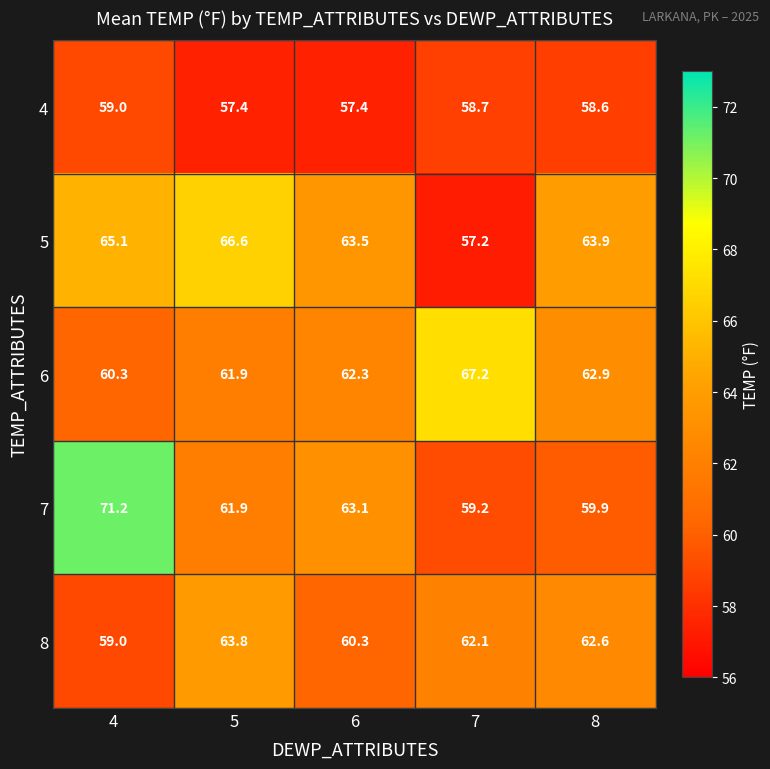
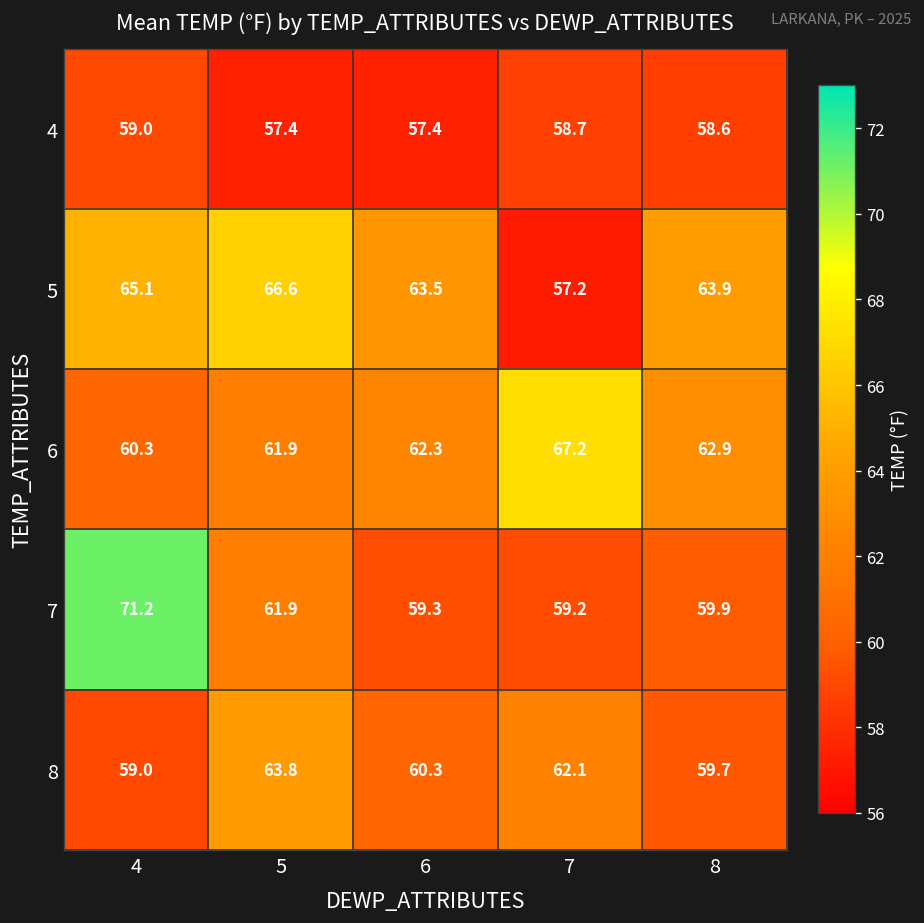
  {
    "4": {
      "4": 59.0,
      "5": 57.4,
      "6": 57.4,
      "7": 58.7,
      "8": 58.6
    },
    "5": {
      "4": 65.1,
      "5": 66.6,
      "6": 63.5,
      "7": 57.2,
      "8": 63.9
    },
    "6": {
      "4": 60.3,
      "5": 61.9,
      "6": 62.3,
      "7": 67.2,
      "8": 62.9
    },
    "7": {
      "4": 71.2,
      "5": 61.9,
-     "6": 63.1,
+     "6": 59.3,
      "7": 59.2,
      "8": 59.9
    },
    "8": {
      "4": 59.0,
      "5": 63.8,
      "6": 60.3,
      "7": 62.1,
-     "8": 62.6
+     "8": 59.7
    }
  }
